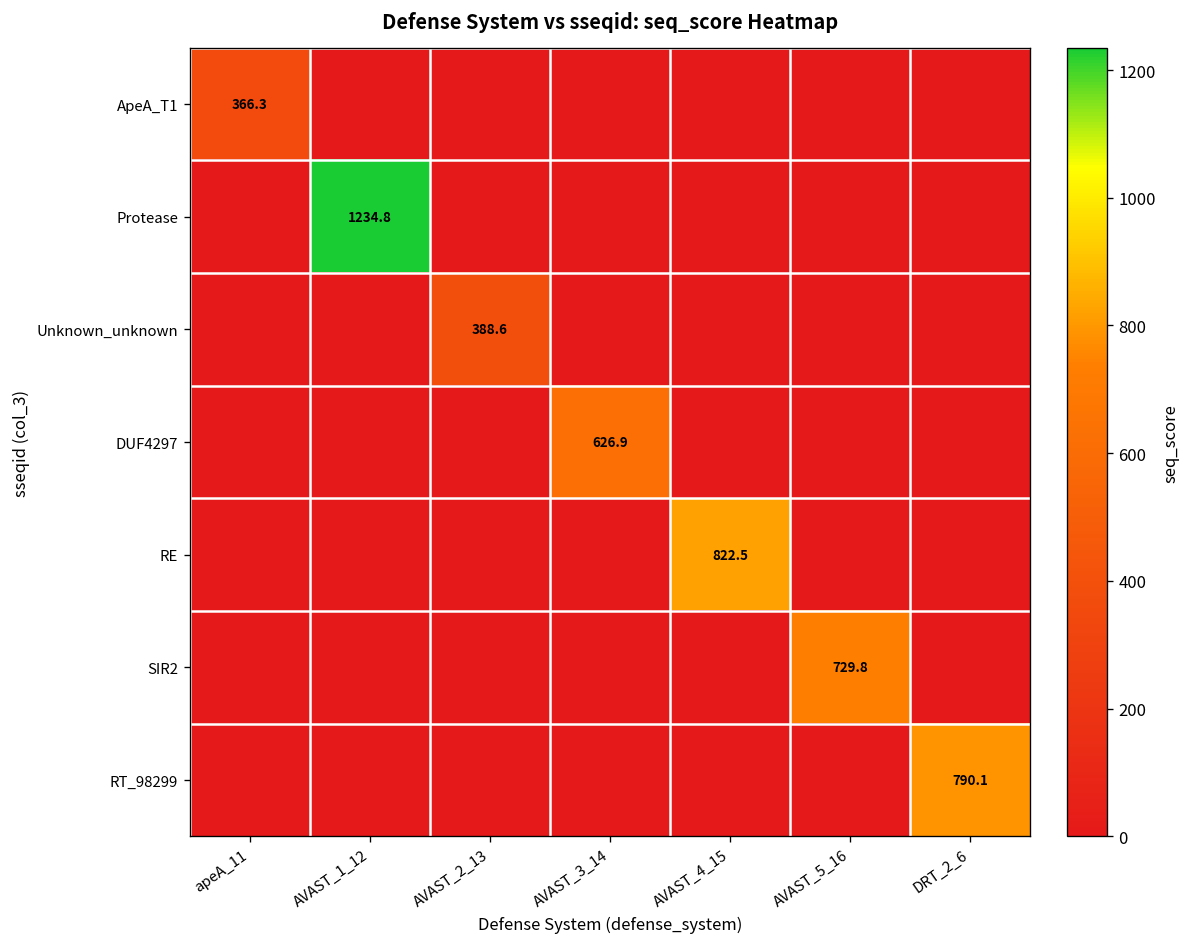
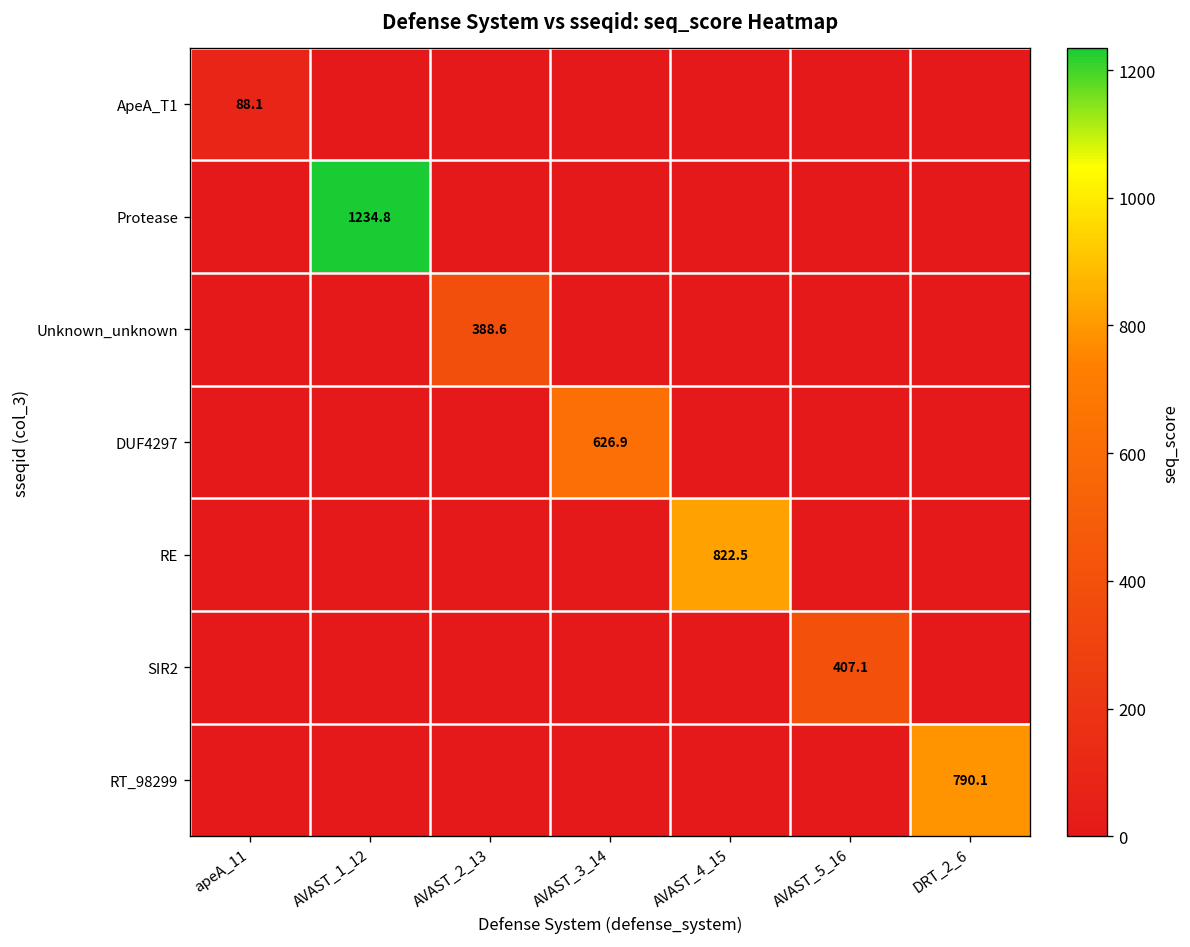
  {
    "ApeA_T1": {
-     "apeA_11": 366.3
+     "apeA_11": 88.1
    },
    "Protease": {
      "AVAST_1_12": 1234.8
    },
    "Unknown_unknown": {
      "AVAST_2_13": 388.6
    },
    "DUF4297": {
      "AVAST_3_14": 626.9
    },
    "RE": {
      "AVAST_4_15": 822.5
    },
    "SIR2": {
-     "AVAST_5_16": 729.8
+     "AVAST_5_16": 407.1
    },
    "RT_98299": {
      "DRT_2_6": 790.1
    }
  }
